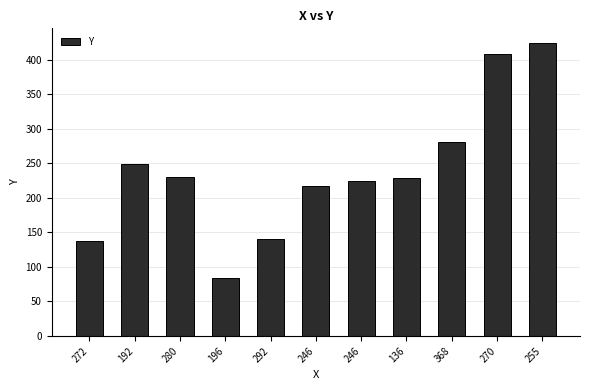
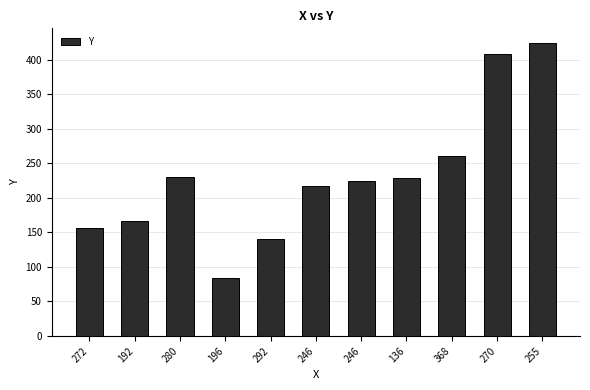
  {
-   "272": 140,
-   "192": 250,
+   "272": 160,
+   "192": 170,
    "280": 230,
    "196": 80,
    "292": 140,
    "136": 230,
-   "368": 280,
+   "368": 260,
    "270": 410,
    "255": 420
  }
